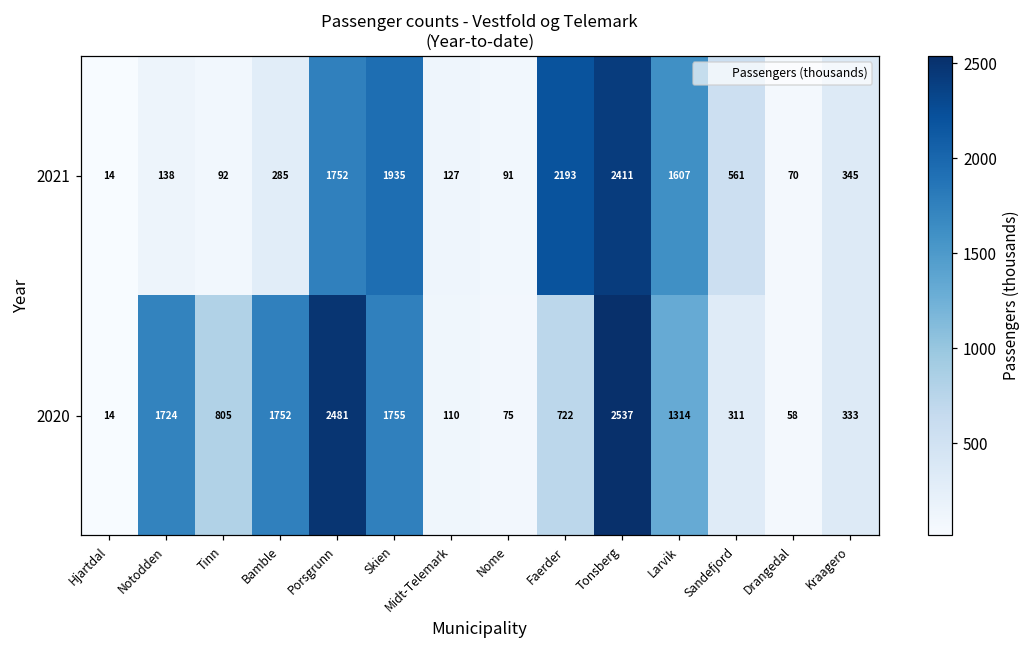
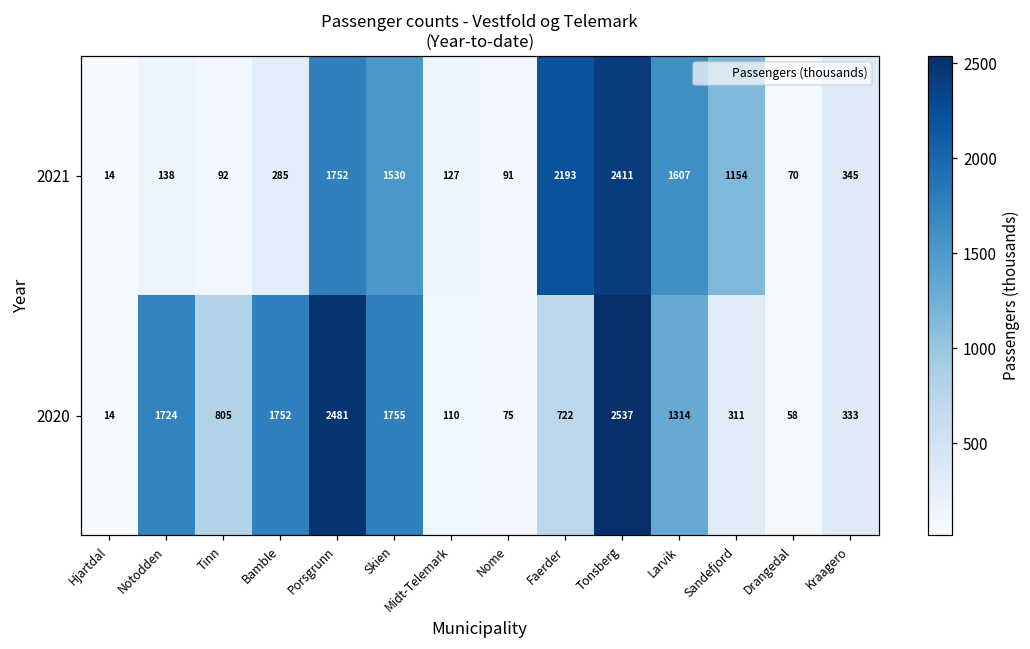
  {
    "2021": {
      "Hjartdal": 14,
      "Notodden": 138,
      "Tinn": 92,
      "Bamble": 285,
      "Porsgrunn": 1752,
-     "Skien": 1935,
+     "Skien": 1530,
      "Midt-Telemark": 127,
      "Nome": 91,
      "Faerder": 2193,
      "Tonsberg": 2411,
      "Larvik": 1607,
-     "Sandefjord": 561,
+     "Sandefjord": 1154,
      "Drangedal": 70,
      "Kraagero": 345
    },
    "2020": {
      "Hjartdal": 14,
      "Notodden": 1724,
      "Tinn": 805,
      "Bamble": 1752,
      "Porsgrunn": 2481,
      "Skien": 1755,
      "Midt-Telemark": 110,
      "Nome": 75,
      "Faerder": 722,
      "Tonsberg": 2537,
      "Larvik": 1314,
      "Sandefjord": 311,
      "Drangedal": 58,
      "Kraagero": 333
    }
  }
